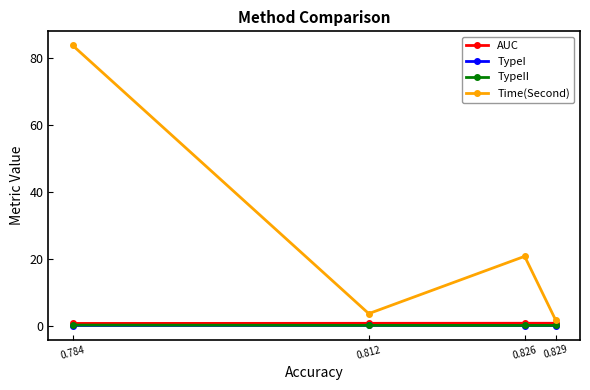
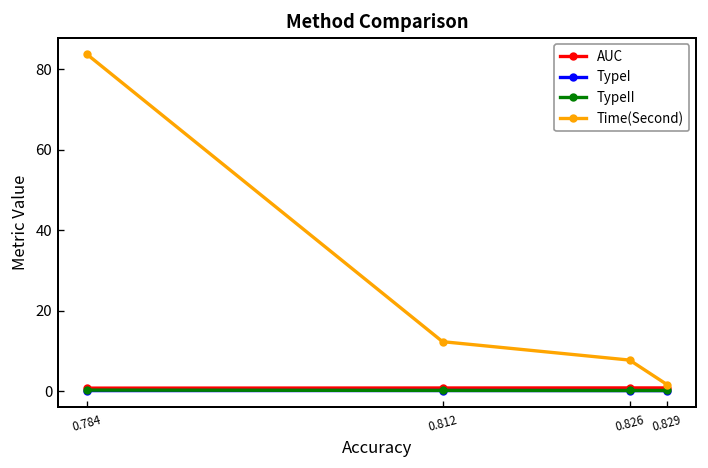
  {
    "Time(Second)": {
      "0.784": 84,
-     "0.812": 4,
-     "0.826": 21,
+     "0.812": 12,
+     "0.826": 8,
      "0.829": 2
    }
  }
